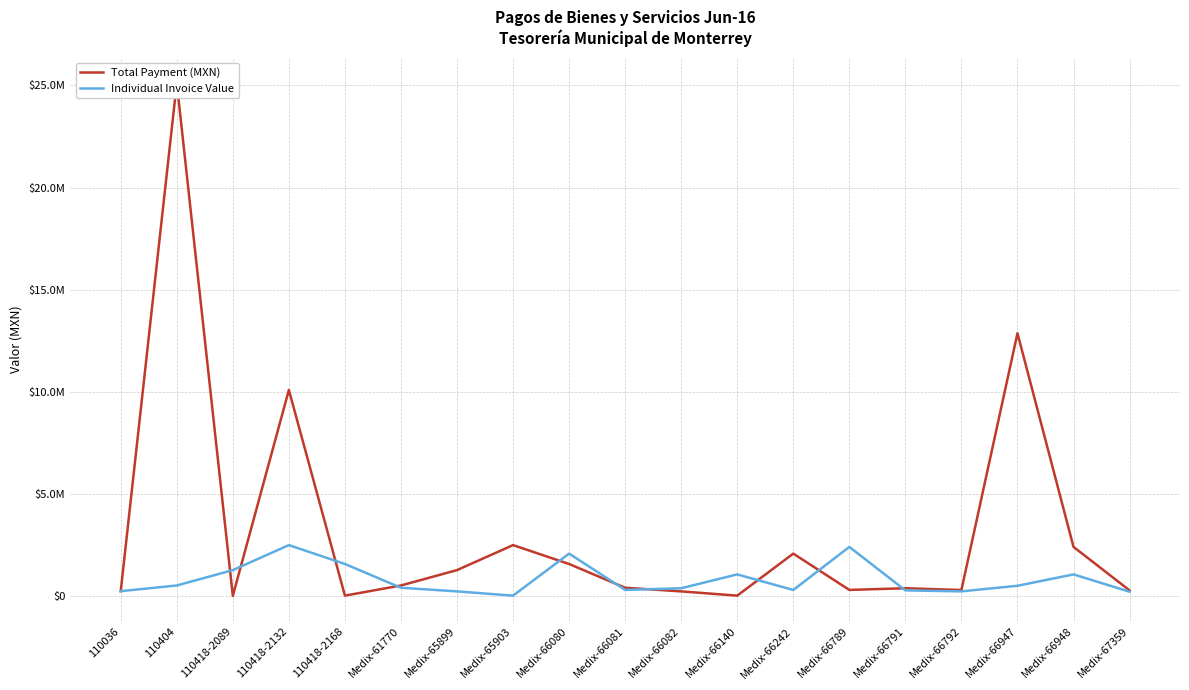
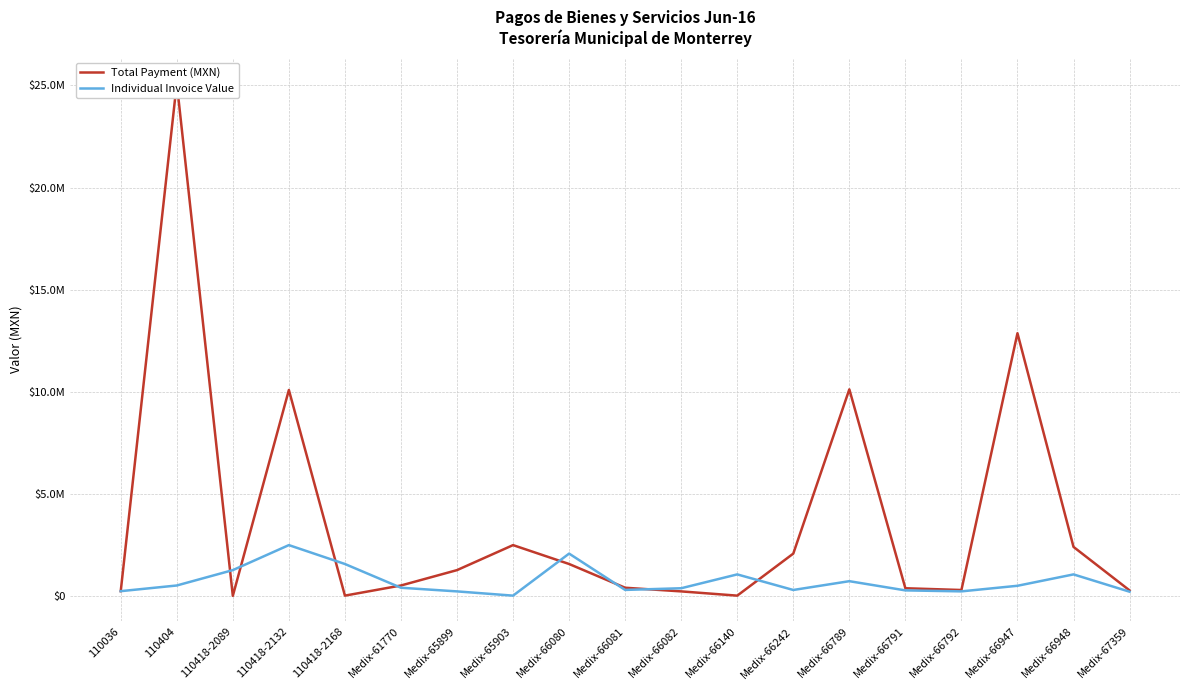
  {
    "Total Payment (MXN)": {
      "110418-2089": "$0",
      "110418-2132": "$10100000",
      "110418-2168": "$0",
      "Medix-65899": "$1300000",
      "Medix-65903": "$2500000",
      "Medix-66080": "$1600000",
      "Medix-66082": "$200000",
      "Medix-66140": "$0",
      "Medix-66242": "$2100000",
-     "Medix-66789": "$300000",
+     "Medix-66789": "$10100000",
      "Medix-66947": "$12900000",
      "Medix-66948": "$2400000"
    },
    "Individual Invoice Value": {
      "110404": "$500000",
      "110418-2089": "$1300000",
      "110418-2132": "$2500000",
      "110418-2168": "$1600000",
      "Medix-65899": "$200000",
      "Medix-65903": "$0",
      "Medix-66080": "$2100000",
      "Medix-66082": "$400000",
      "Medix-66140": "$1100000",
      "Medix-66242": "$300000",
-     "Medix-66789": "$2400000",
+     "Medix-66789": "$700000",
      "Medix-66947": "$500000",
      "Medix-66948": "$1100000"
    }
  }
